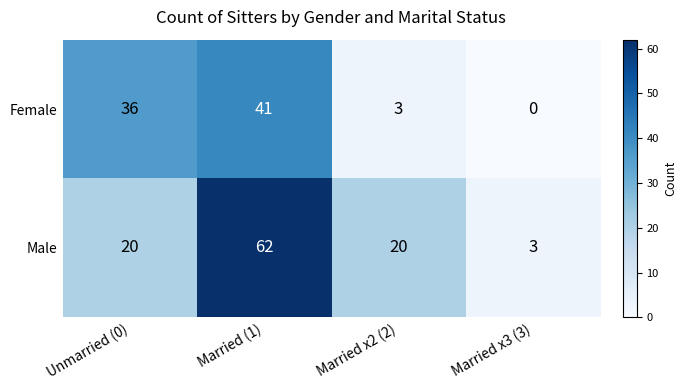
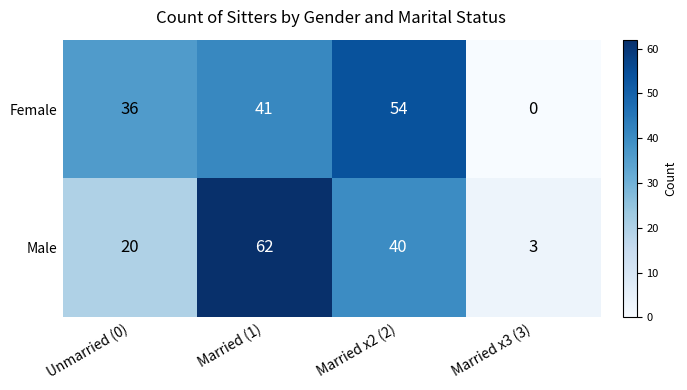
  {
    "Female": {
      "Unmarried (0)": 36,
      "Married (1)": 41,
-     "Married x2 (2)": 3,
+     "Married x2 (2)": 54,
      "Married x3 (3)": 0
    },
    "Male": {
      "Unmarried (0)": 20,
      "Married (1)": 62,
-     "Married x2 (2)": 20,
+     "Married x2 (2)": 40,
      "Married x3 (3)": 3
    }
  }
